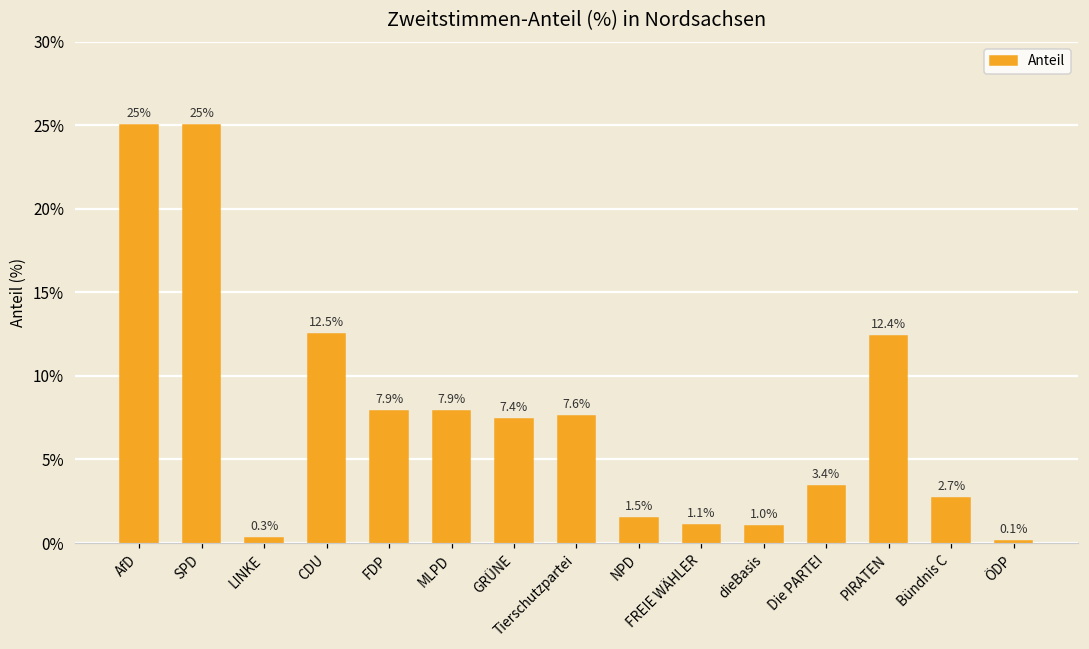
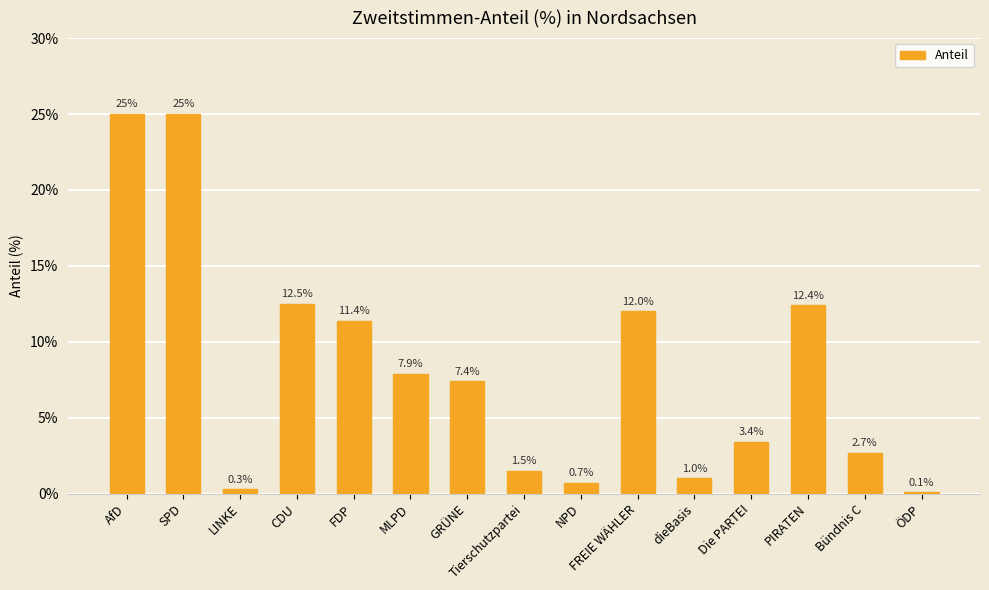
  {
    "AfD": "25%",
    "SPD": "25%",
    "LINKE": "0.3%",
    "CDU": "12.5%",
-   "FDP": "7.9%",
+   "FDP": "11.4%",
    "MLPD": "7.9%",
    "GRÜNE": "7.4%",
-   "Tierschutzpartei": "7.6%",
-   "NPD": "1.5%",
-   "FREIE WÄHLER": "1.1%",
+   "Tierschutzpartei": "1.5%",
+   "NPD": "0.7%",
+   "FREIE WÄHLER": "12.0%",
    "dieBasis": "1.0%",
    "Die PARTEI": "3.4%",
    "PIRATEN": "12.4%",
    "Bündnis C": "2.7%",
    "ÖDP": "0.1%"
  }
